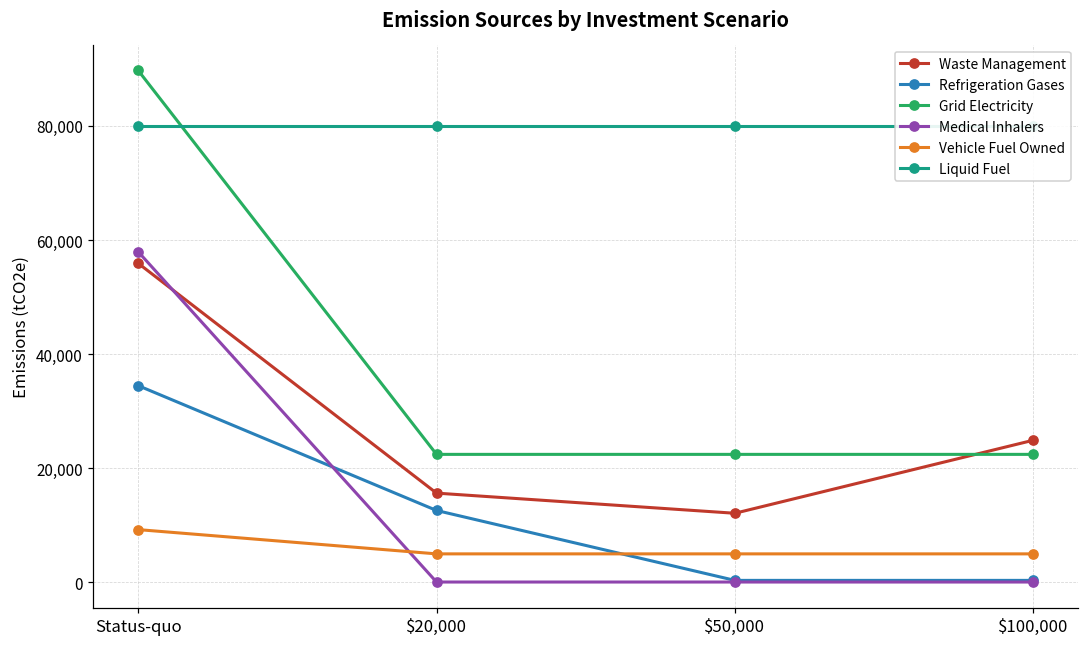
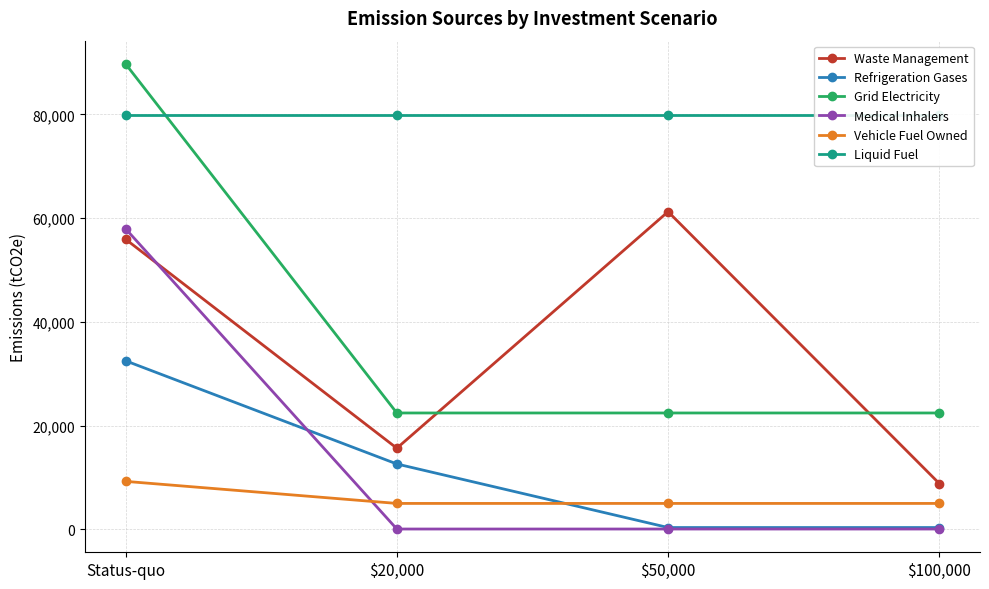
  {
    "Waste Management": {
      "Status-quo": "56,000",
      "$20,000": "16,000",
-     "$50,000": "12,000",
-     "$100,000": "25,000"
+     "$50,000": "61,000",
+     "$100,000": "9,000"
    },
    "Refrigeration Gases": {
-     "Status-quo": "34,000",
+     "Status-quo": "32,000",
      "$20,000": "13,000"
    },
    "Medical Inhalers": {
      "Status-quo": "58,000",
      "$20,000": "0"
    },
    "Vehicle Fuel Owned": {
      "Status-quo": "9,000",
      "$20,000": "5,000",
      "$50,000": "5,000",
      "$100,000": "5,000"
    }
  }
